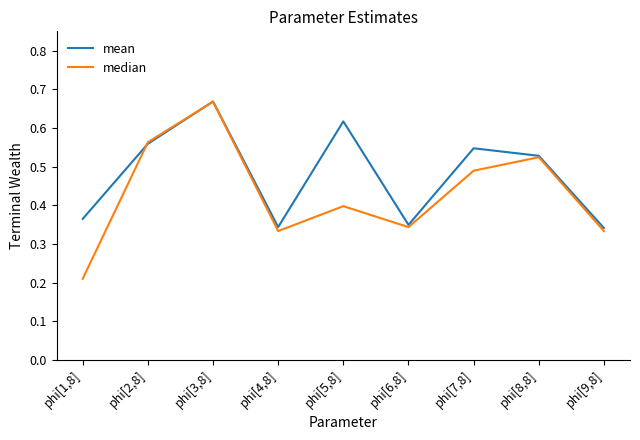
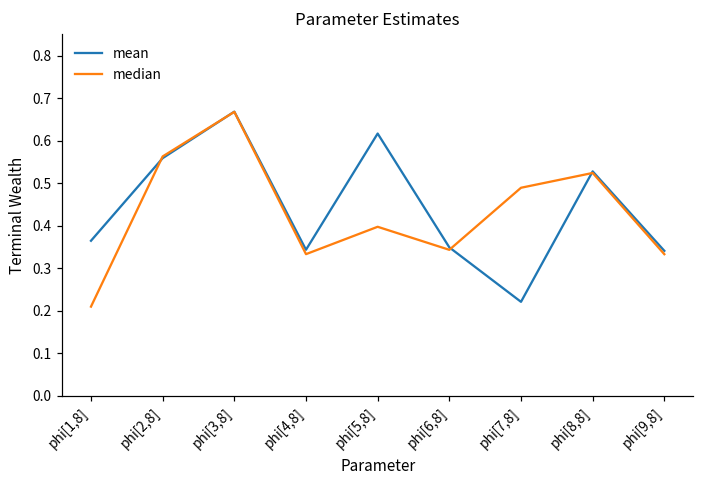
  {
    "mean": {
      "phi[1,8]": 0.36,
      "phi[4,8]": 0.34,
      "phi[5,8]": 0.62,
-     "phi[7,8]": 0.55,
+     "phi[7,8]": 0.22,
      "phi[9,8]": 0.34
    },
    "median": {
      "phi[1,8]": 0.21,
      "phi[4,8]": 0.33,
      "phi[5,8]": 0.40,
      "phi[7,8]": 0.49,
      "phi[9,8]": 0.33
    }
  }
